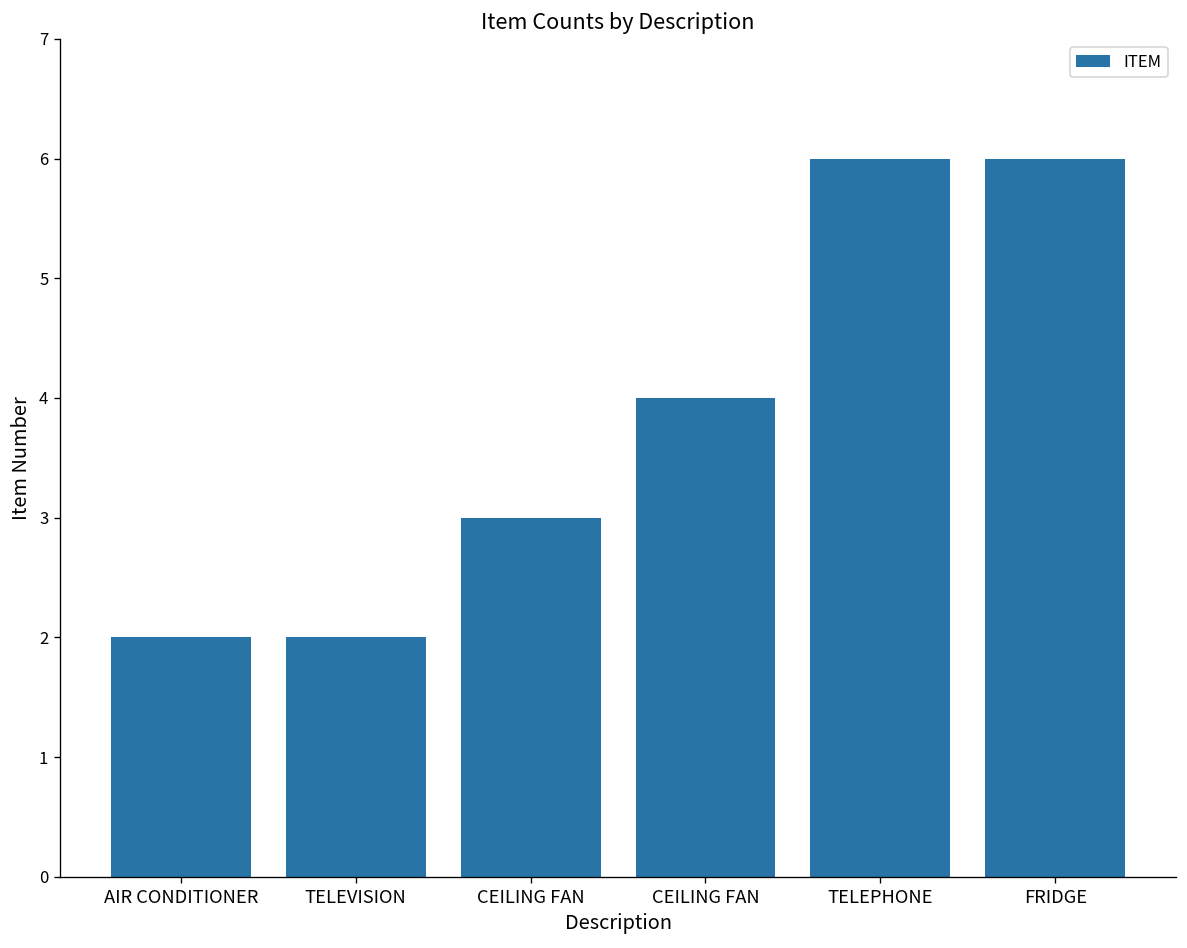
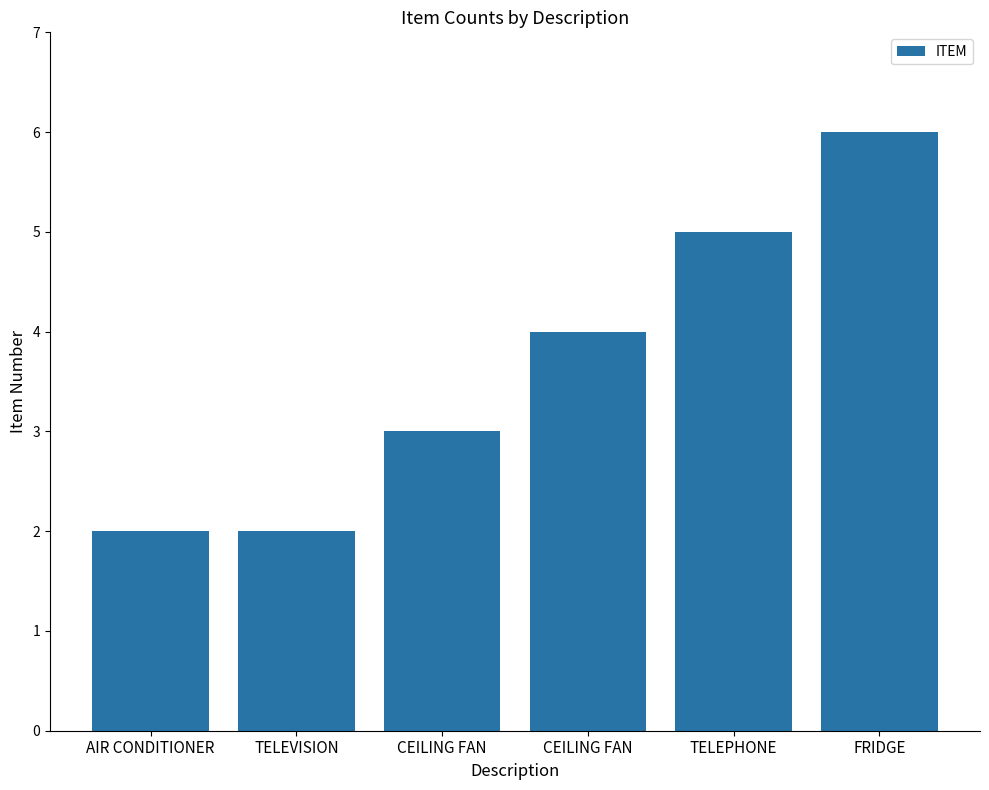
  {
    "AIR CONDITIONER": 2,
    "TELEVISION": 2,
-   "TELEPHONE": 6,
+   "TELEPHONE": 5,
    "FRIDGE": 6
  }
